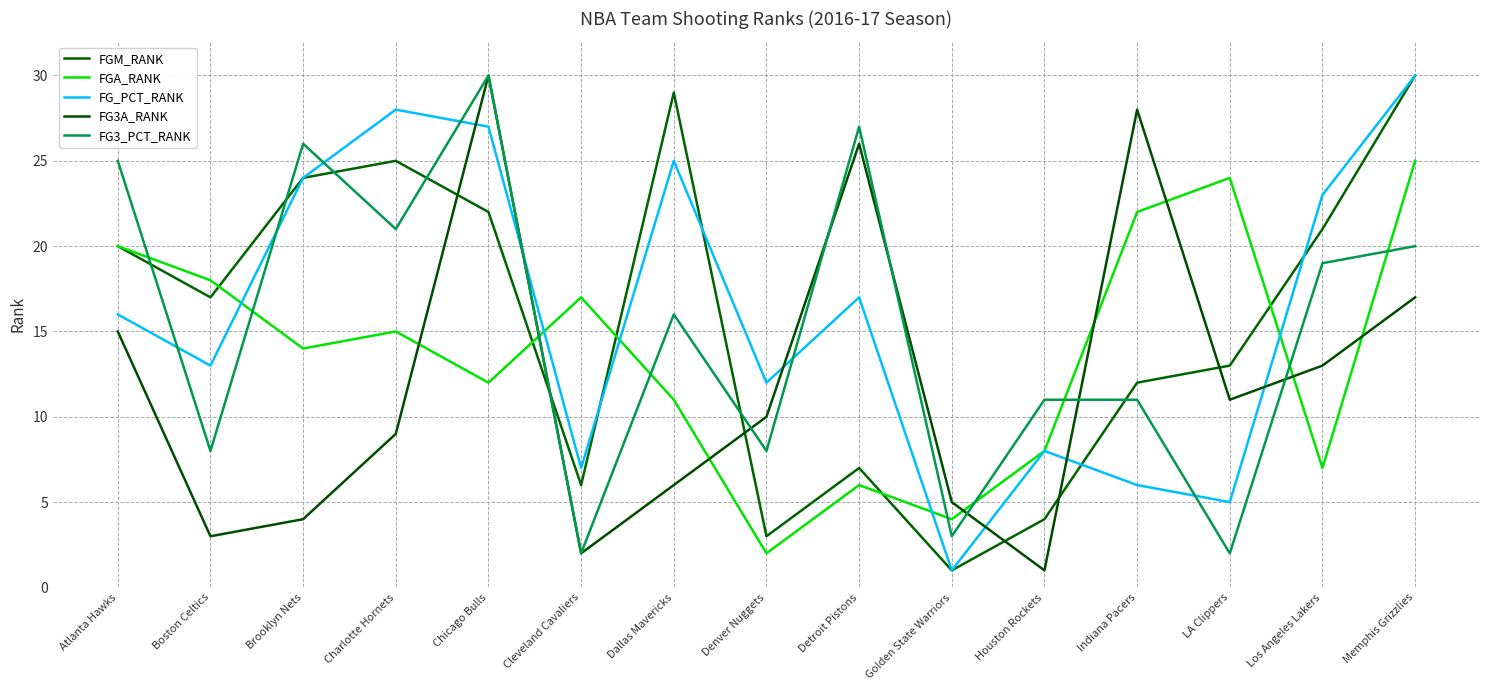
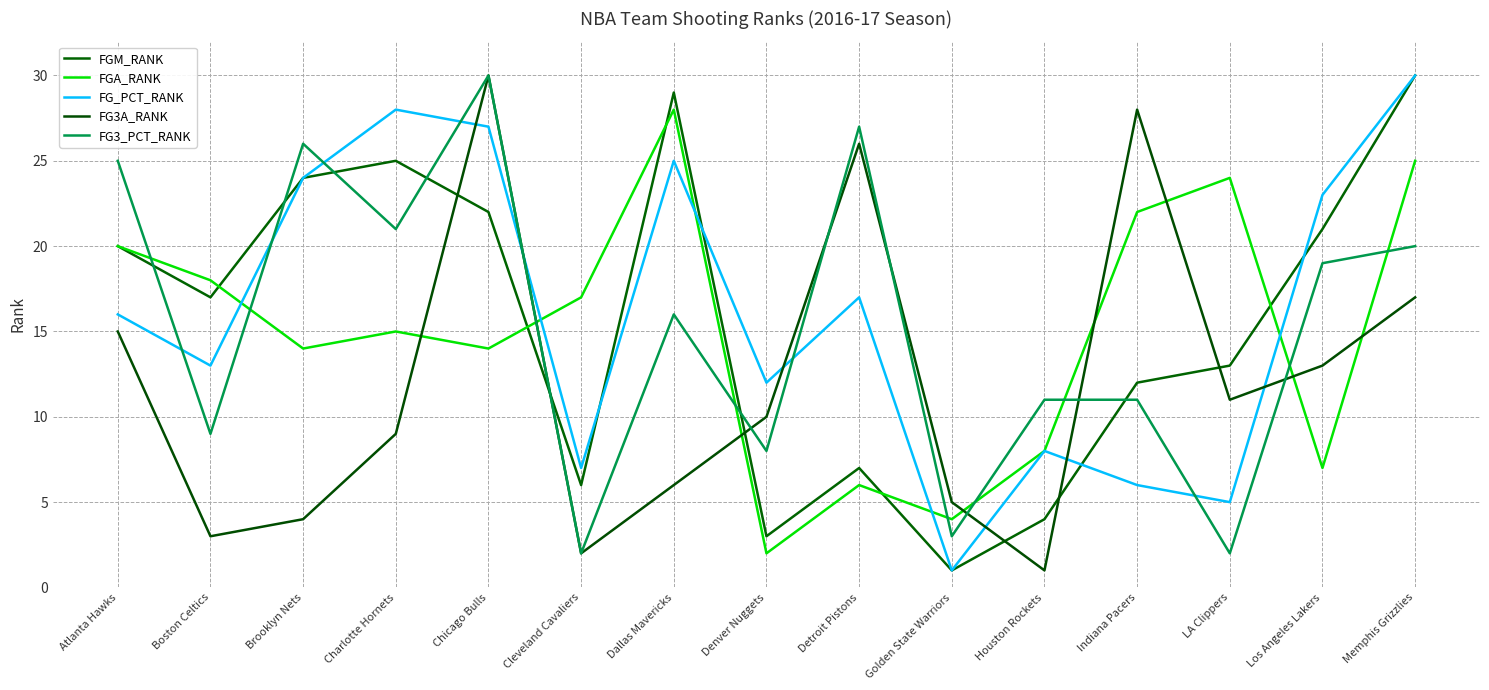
  {
    "FGA_RANK": {
      "Boston Celtics": 18,
      "Brooklyn Nets": 14,
      "Charlotte Hornets": 15,
-     "Chicago Bulls": 12,
+     "Chicago Bulls": 14,
      "Cleveland Cavaliers": 17,
-     "Dallas Mavericks": 11,
+     "Dallas Mavericks": 28,
      "Denver Nuggets": 2,
      "Detroit Pistons": 6,
      "Golden State Warriors": 4,
      "Indiana Pacers": 22,
      "LA Clippers": 24,
      "Los Angeles Lakers": 7,
      "Memphis Grizzlies": 25
    },
    "FG_PCT_RANK": {
      "Atlanta Hawks": 16,
      "Boston Celtics": 13,
      "Charlotte Hornets": 28,
      "Chicago Bulls": 27,
      "Cleveland Cavaliers": 7,
      "Dallas Mavericks": 25,
      "Denver Nuggets": 12,
      "Detroit Pistons": 17,
      "Indiana Pacers": 6,
      "LA Clippers": 5,
      "Los Angeles Lakers": 23
    },
    "FG3_PCT_RANK": {
      "Atlanta Hawks": 25,
-     "Boston Celtics": 8,
+     "Boston Celtics": 9,
      "Brooklyn Nets": 26,
      "Charlotte Hornets": 21,
      "Dallas Mavericks": 16,
      "Denver Nuggets": 8,
      "Detroit Pistons": 27,
      "Golden State Warriors": 3,
      "Houston Rockets": 11,
      "Indiana Pacers": 11,
      "LA Clippers": 2,
      "Los Angeles Lakers": 19,
      "Memphis Grizzlies": 20
    }
  }
